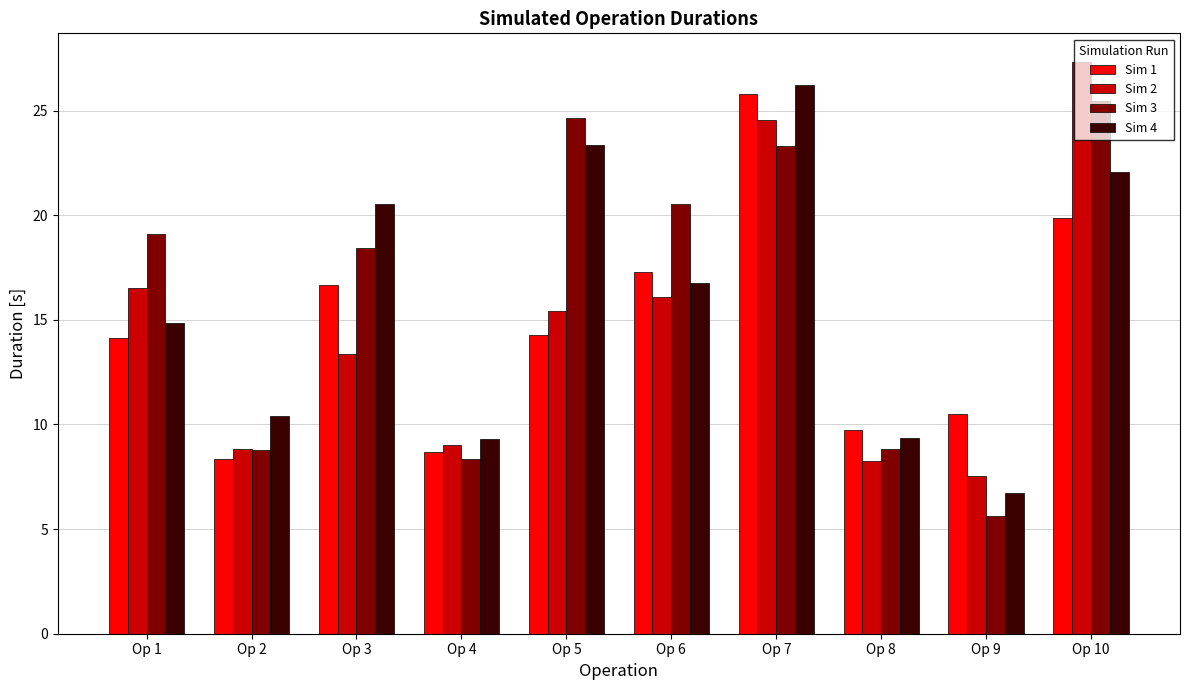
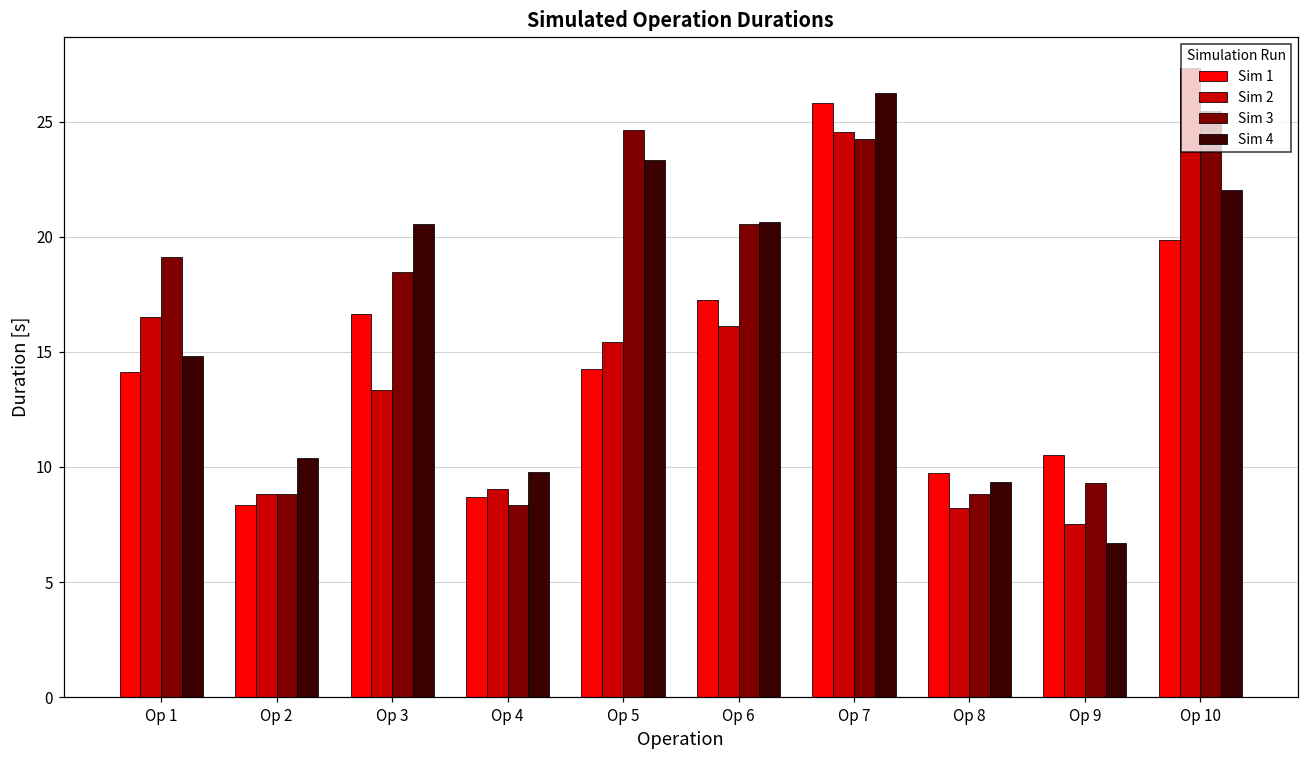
  {
    "Sim 3": {
      "Op 1": 19.1,
      "Op 2": 8.8,
      "Op 3": 18.5,
      "Op 4": 8.4,
      "Op 5": 24.7,
      "Op 6": 20.6,
-     "Op 7": 23.3,
+     "Op 7": 24.3,
      "Op 8": 8.8,
-     "Op 9": 5.6
+     "Op 9": 9.3
    },
    "Sim 4": {
      "Op 1": 14.8,
      "Op 2": 10.4,
      "Op 3": 20.5,
-     "Op 4": 9.3,
+     "Op 4": 9.8,
      "Op 5": 23.4,
-     "Op 6": 16.8,
+     "Op 6": 20.6,
      "Op 7": 26.2,
      "Op 8": 9.4,
      "Op 9": 6.7,
      "Op 10": 22.0
    }
  }
